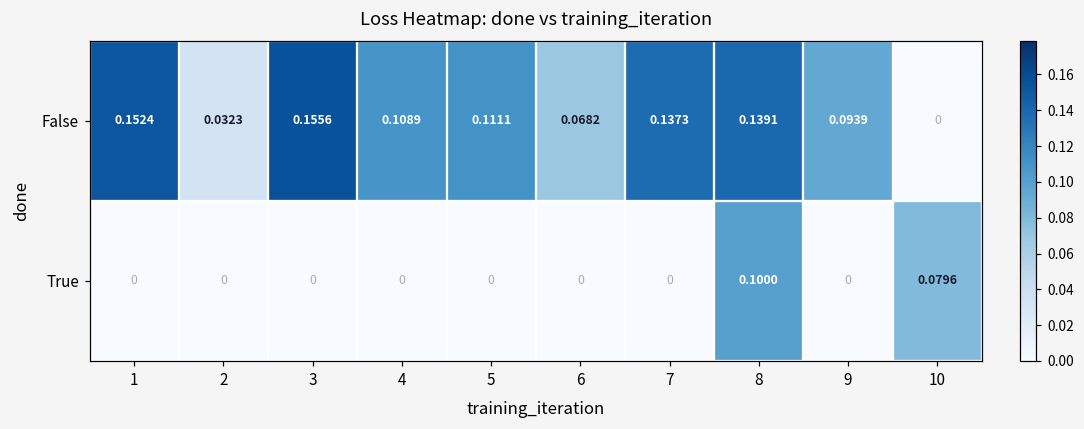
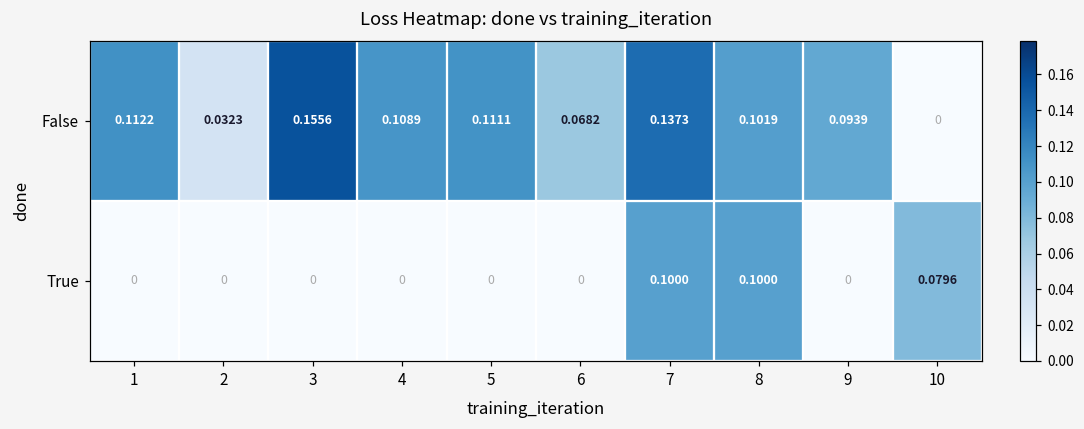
  {
    "False": {
-     "1": 0.1524,
+     "1": 0.1122,
      "2": 0.0323,
      "3": 0.1556,
      "4": 0.1089,
      "5": 0.1111,
      "6": 0.0682,
      "7": 0.1373,
-     "8": 0.1391,
+     "8": 0.1019,
      "9": 0.0939,
      "10": 0
    },
    "True": {
      "1": 0,
      "2": 0,
      "3": 0,
      "4": 0,
      "5": 0,
      "6": 0,
-     "7": 0,
+     "7": 0.1000,
      "8": 0.1000,
      "9": 0,
      "10": 0.0796
    }
  }
